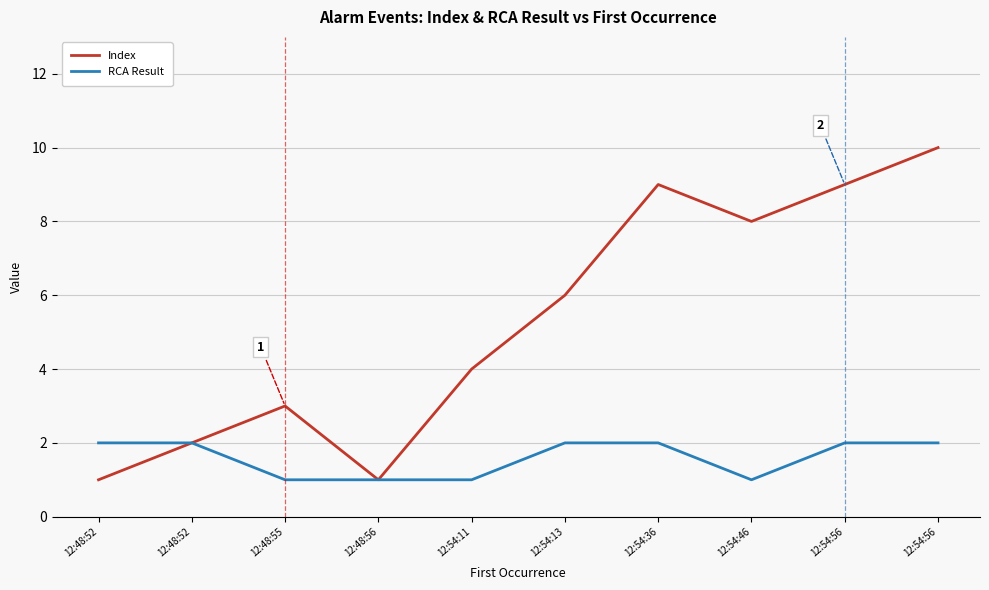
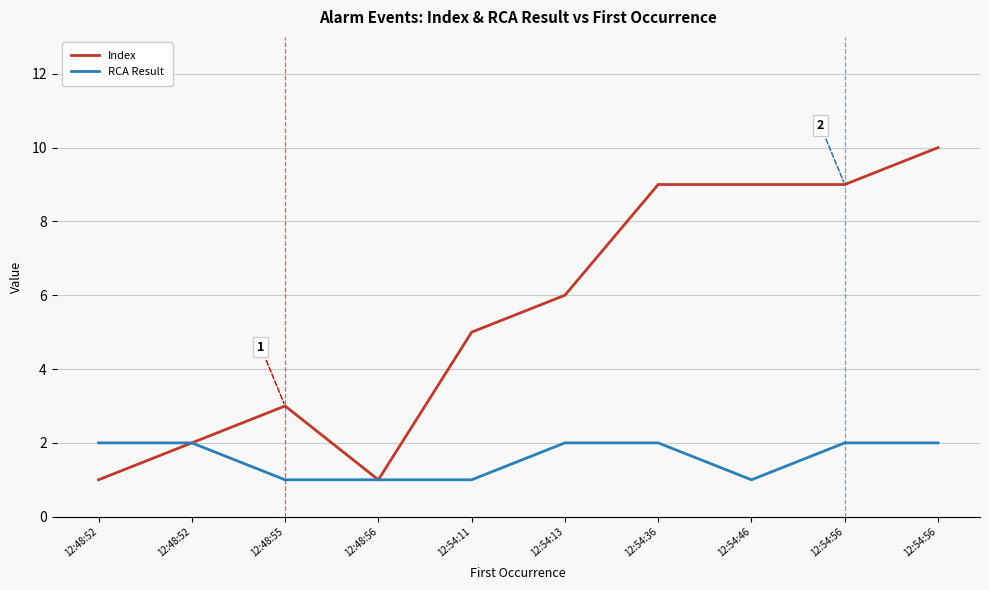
  {
    "Index": {
-     "12:54:11": 4,
+     "12:54:11": 5,
      "12:54:13": 6,
      "12:54:36": 9,
-     "12:54:46": 8
+     "12:54:46": 9
    },
    "RCA Result": {
      "12:48:55": 1,
      "12:54:11": 1,
      "12:54:13": 2,
      "12:54:36": 2,
      "12:54:46": 1
    }
  }
